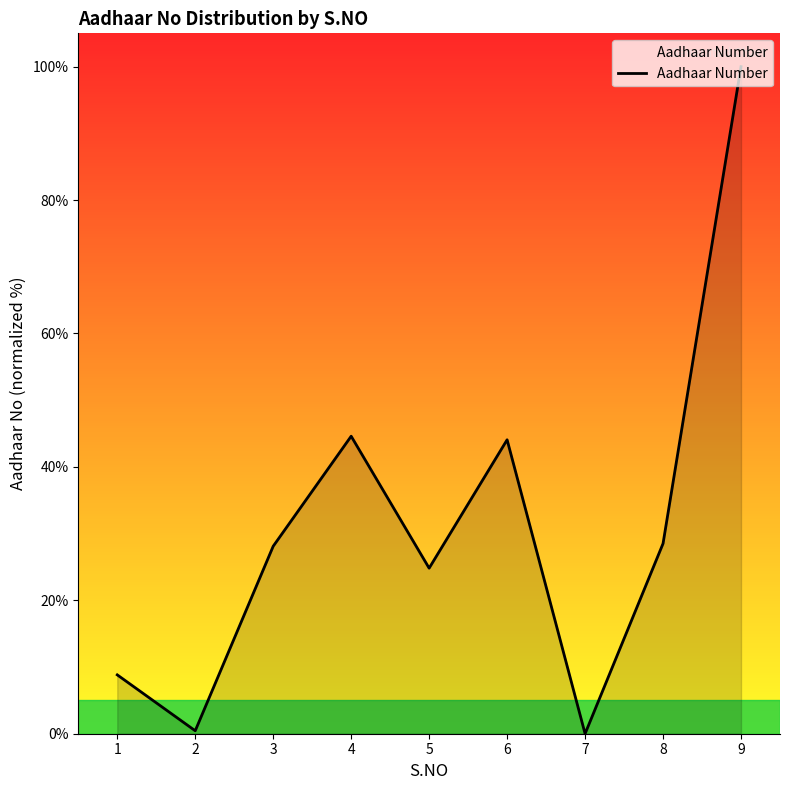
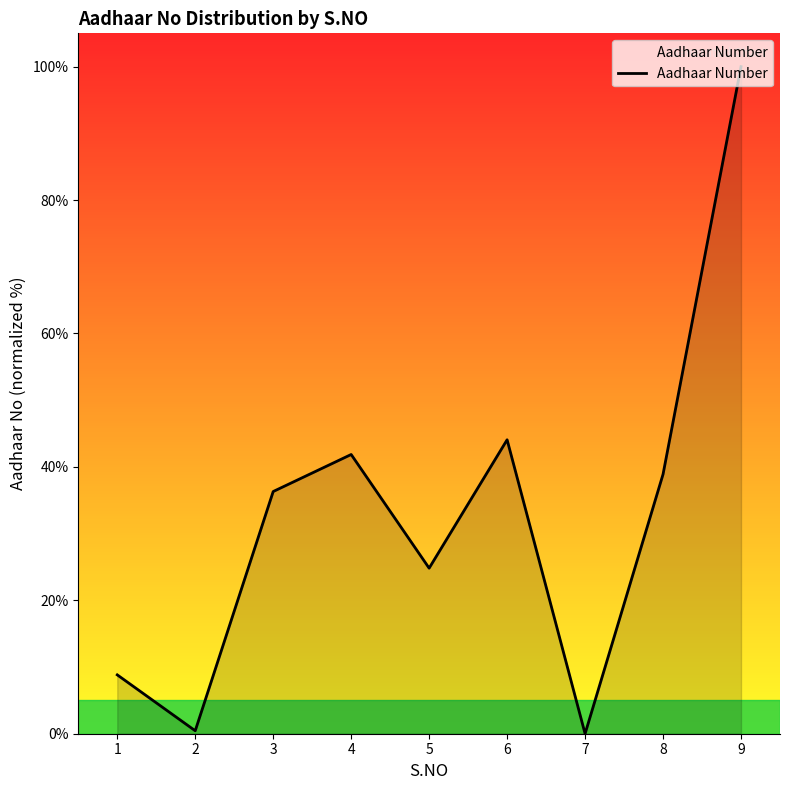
  {
    "1": "9%",
-   "3": "28%",
-   "4": "45%",
+   "3": "36%",
+   "4": "42%",
    "5": "25%",
    "6": "44%",
-   "8": "29%"
+   "8": "39%"
  }
